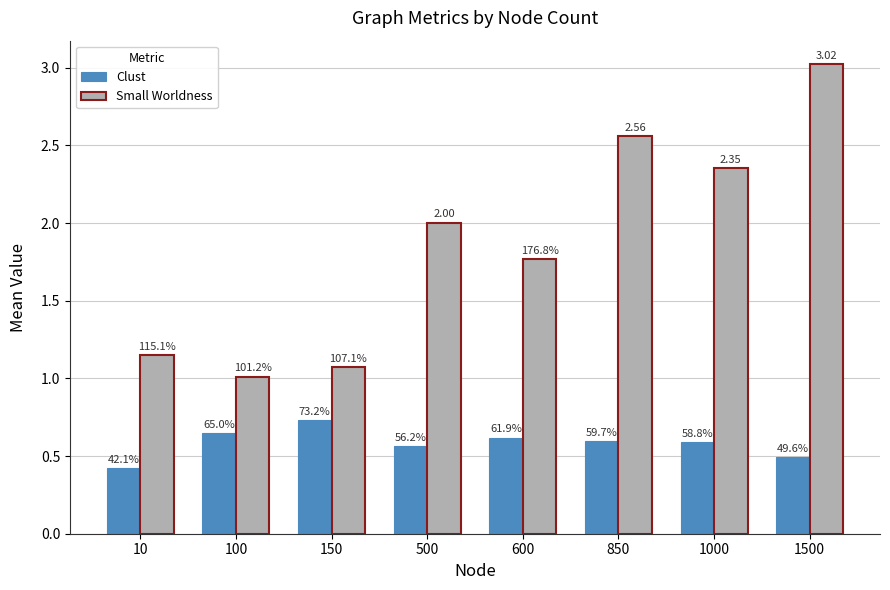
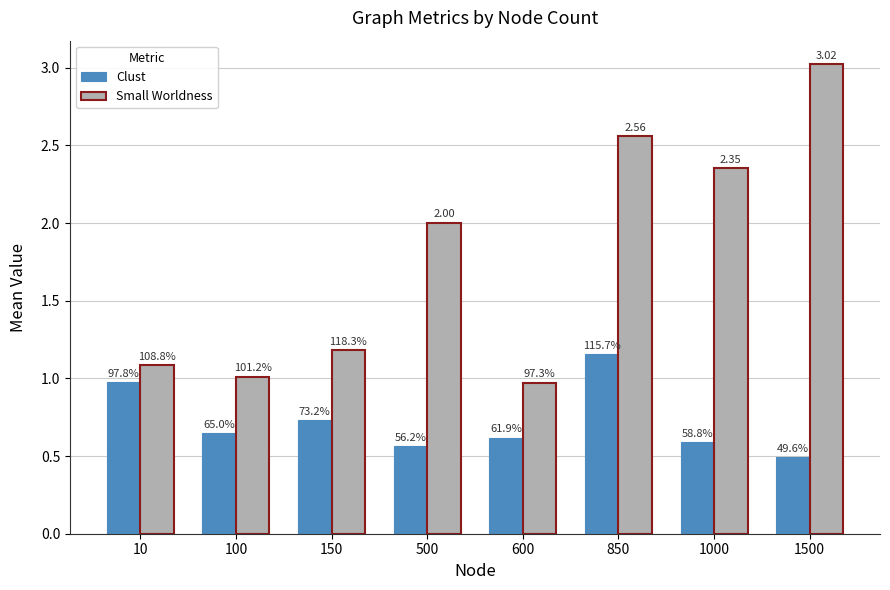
  {
    "Clust": {
-     "10": "42.1%",
+     "10": "97.8%",
      "100": "65.0%",
      "150": "73.2%",
      "500": "56.2%",
      "600": "61.9%",
-     "850": "59.7%",
+     "850": "115.7%",
      "1000": "58.8%",
      "1500": "49.6%"
    },
    "Small Worldness": {
-     "10": "115.1%",
+     "10": "108.8%",
      "100": "101.2%",
-     "150": "107.1%",
+     "150": "118.3%",
      "500": "2.00",
-     "600": "176.8%",
+     "600": "97.3%",
      "850": "2.56",
      "1000": "2.35",
      "1500": "3.02"
    }
  }
